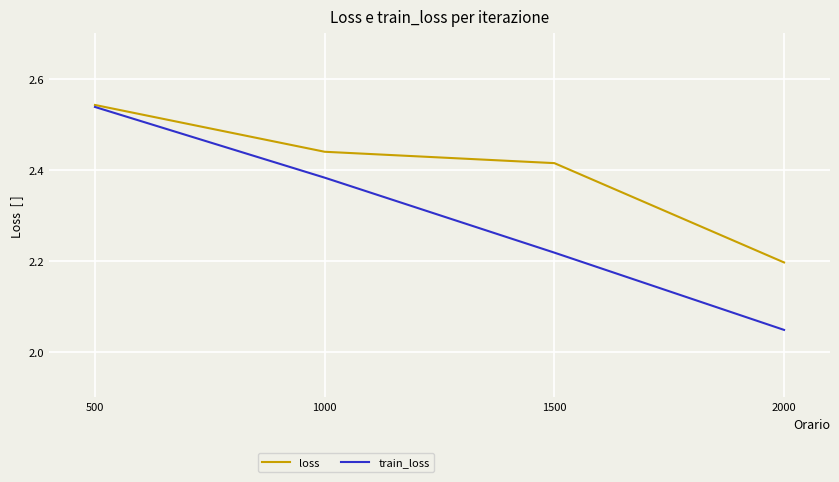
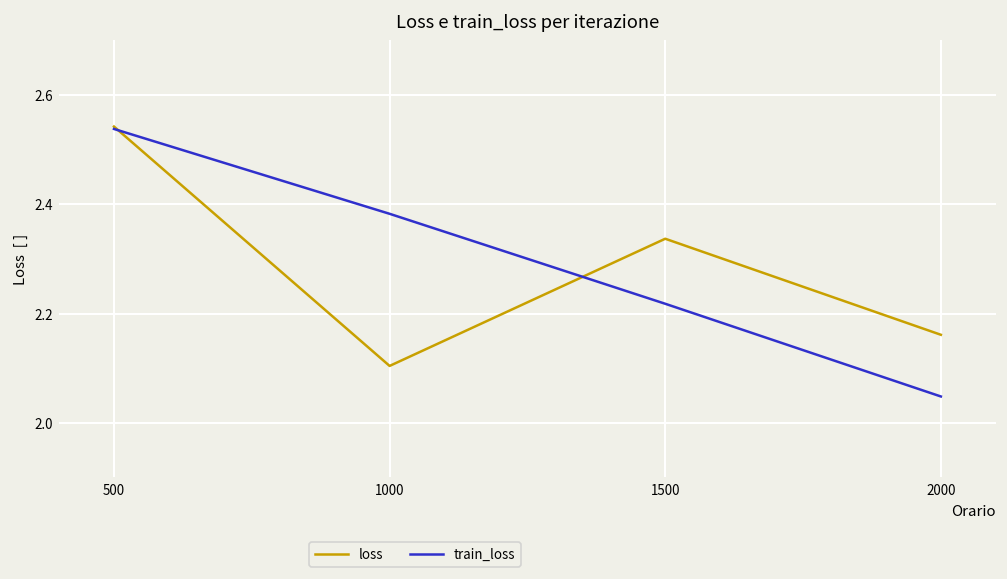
  {
    "loss": {
-     "1000": 2.44,
-     "1500": 2.41,
-     "2000": 2.20
+     "1000": 2.10,
+     "1500": 2.34,
+     "2000": 2.16
    },
    "train_loss": {
      "1000": 2.38,
      "1500": 2.22,
      "2000": 2.05
    }
  }
